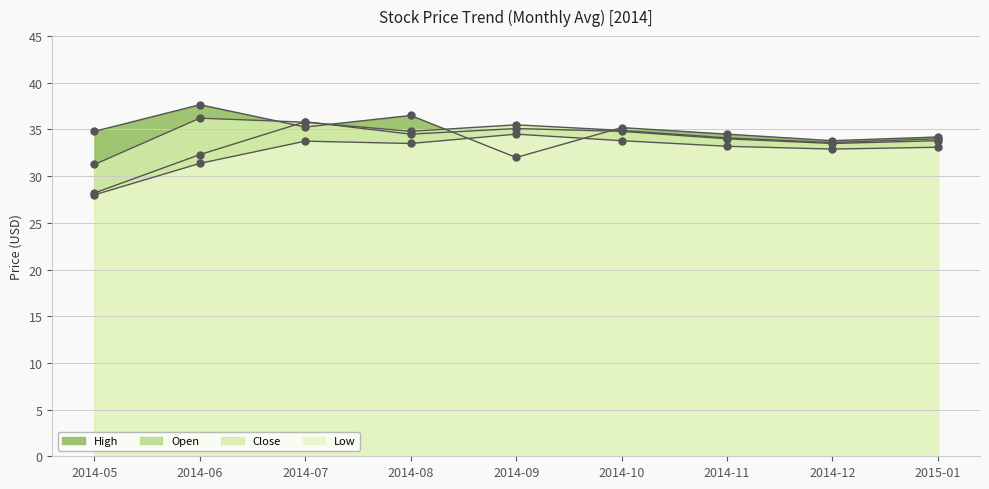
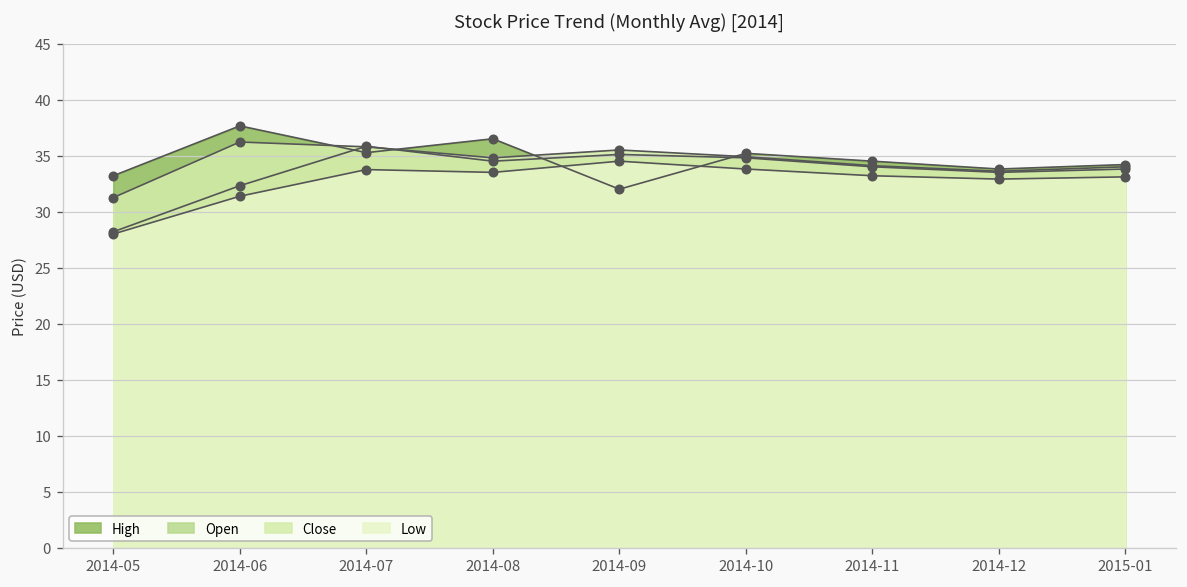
  {
    "High": {
-     "2014-05": 35,
+     "2014-05": 33,
      "2014-06": 38,
      "2014-07": 35,
      "2014-08": 37,
      "2014-09": 32,
      "2014-10": 35,
      "2014-11": 35
    }
  }
